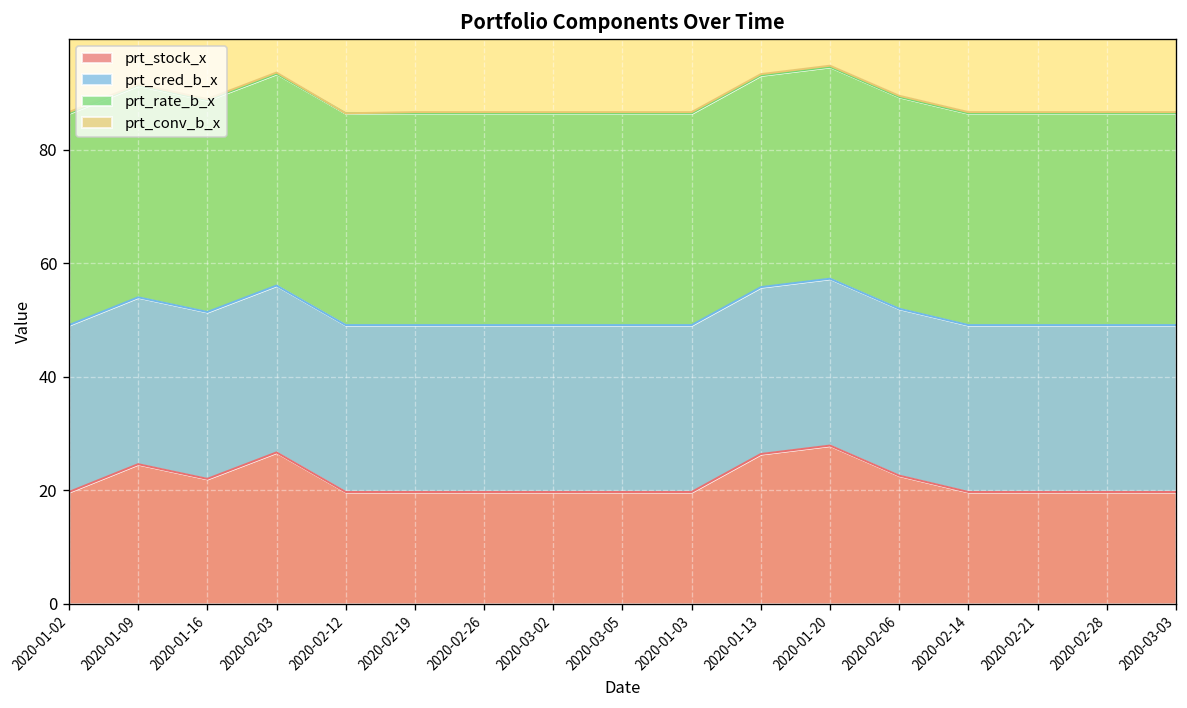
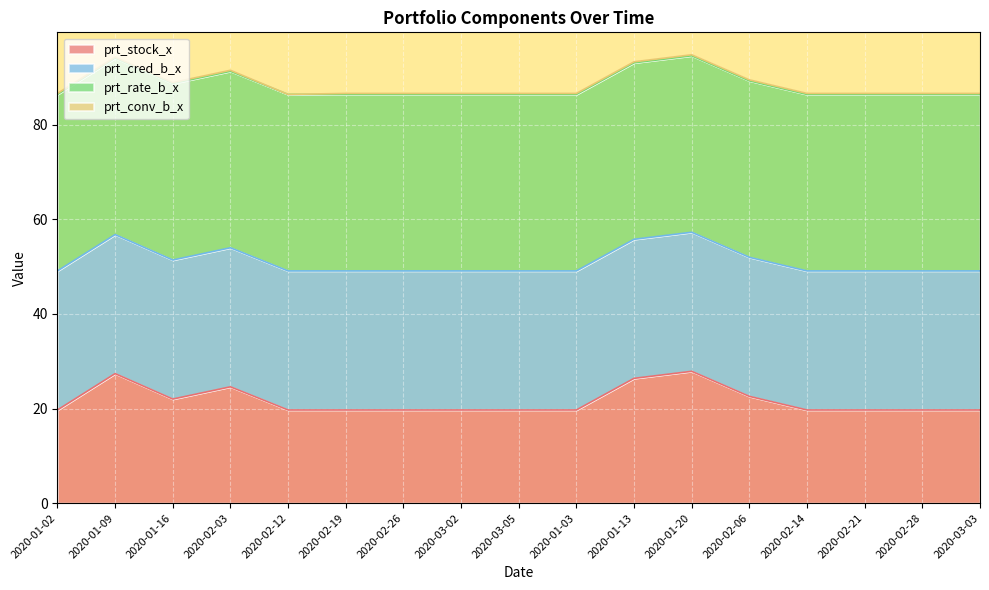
  {
    "prt_stock_x": {
      "2020-01-02": 20,
-     "2020-01-09": 25,
+     "2020-01-09": 27,
      "2020-01-16": 22,
-     "2020-02-03": 27,
+     "2020-02-03": 25,
      "2020-02-12": 20,
      "2020-02-19": 20,
      "2020-02-26": 20,
      "2020-03-02": 20,
      "2020-03-05": 20,
      "2020-01-03": 20,
      "2020-01-13": 26,
      "2020-01-20": 28,
      "2020-02-06": 23,
      "2020-02-14": 20,
      "2020-02-21": 20,
      "2020-02-28": 20,
      "2020-03-03": 20
    },
    "prt_cred_b_x": {
      "2020-01-02": 29,
      "2020-01-09": 29,
      "2020-01-16": 29,
      "2020-02-03": 29,
      "2020-02-12": 29,
      "2020-02-19": 29,
      "2020-02-26": 29,
      "2020-03-02": 29,
      "2020-03-05": 29,
      "2020-01-03": 29,
      "2020-01-13": 29,
      "2020-01-20": 29,
      "2020-02-06": 29,
      "2020-02-14": 29,
      "2020-02-21": 29,
      "2020-02-28": 29,
      "2020-03-03": 29
    }
  }
